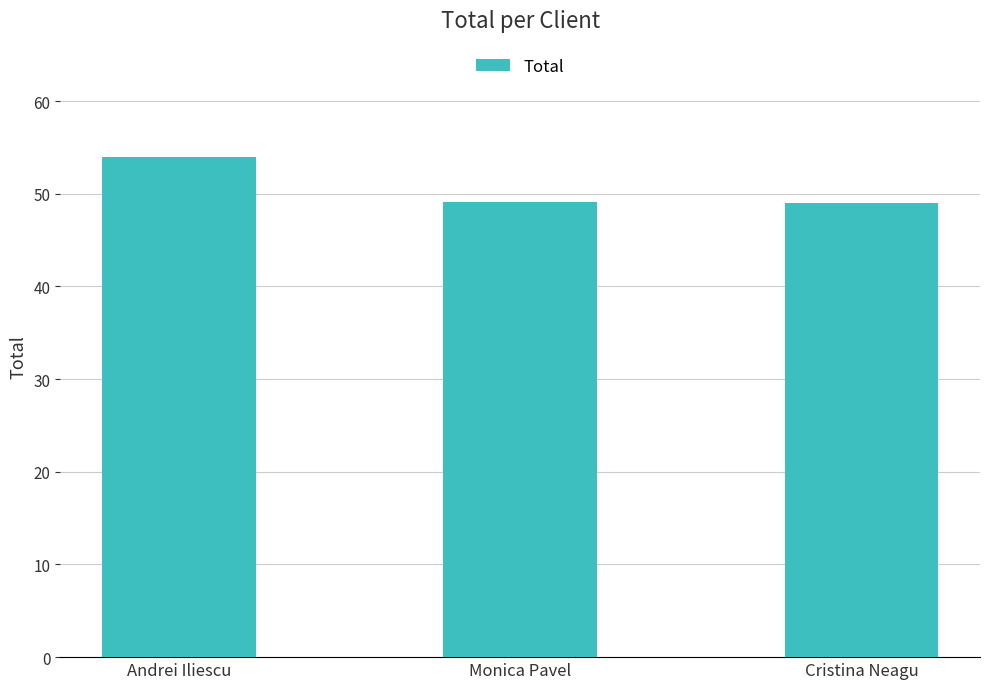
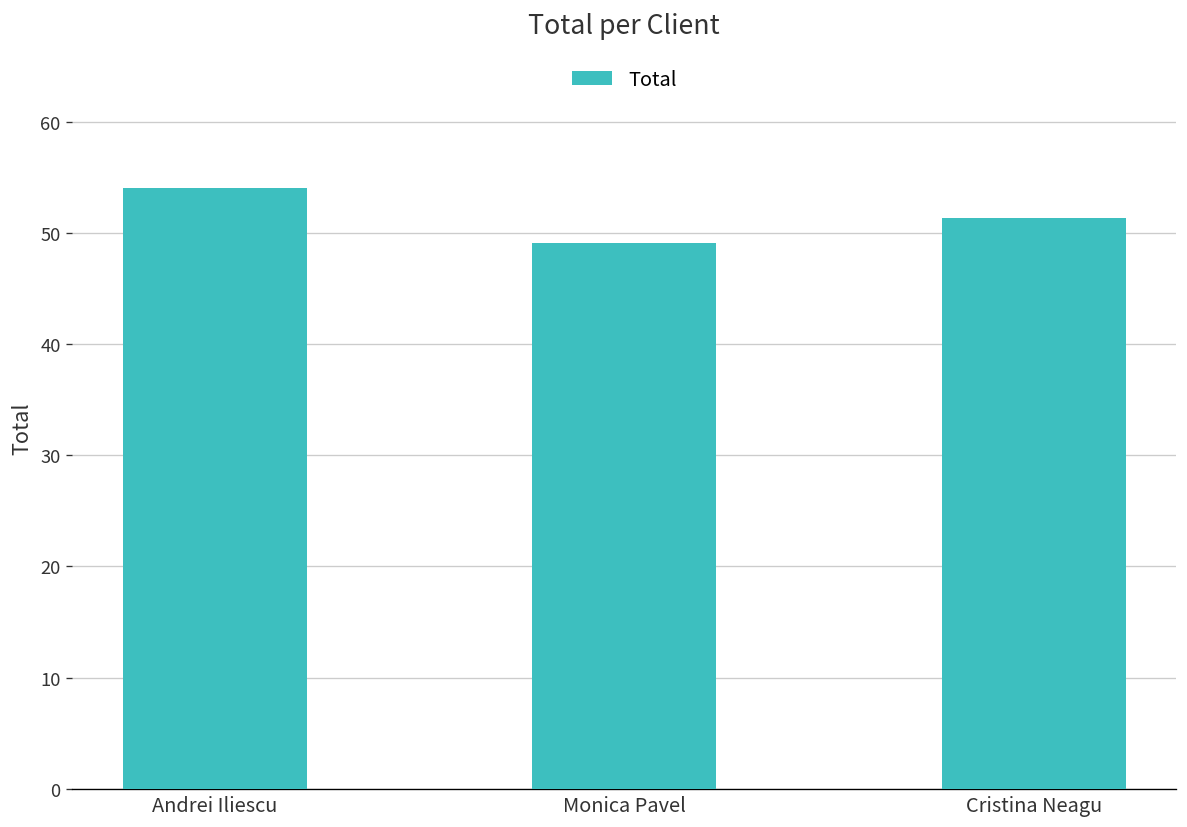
  {
    "Andrei Iliescu": 54,
    "Monica Pavel": 49,
-   "Cristina Neagu": 49
+   "Cristina Neagu": 51
  }
